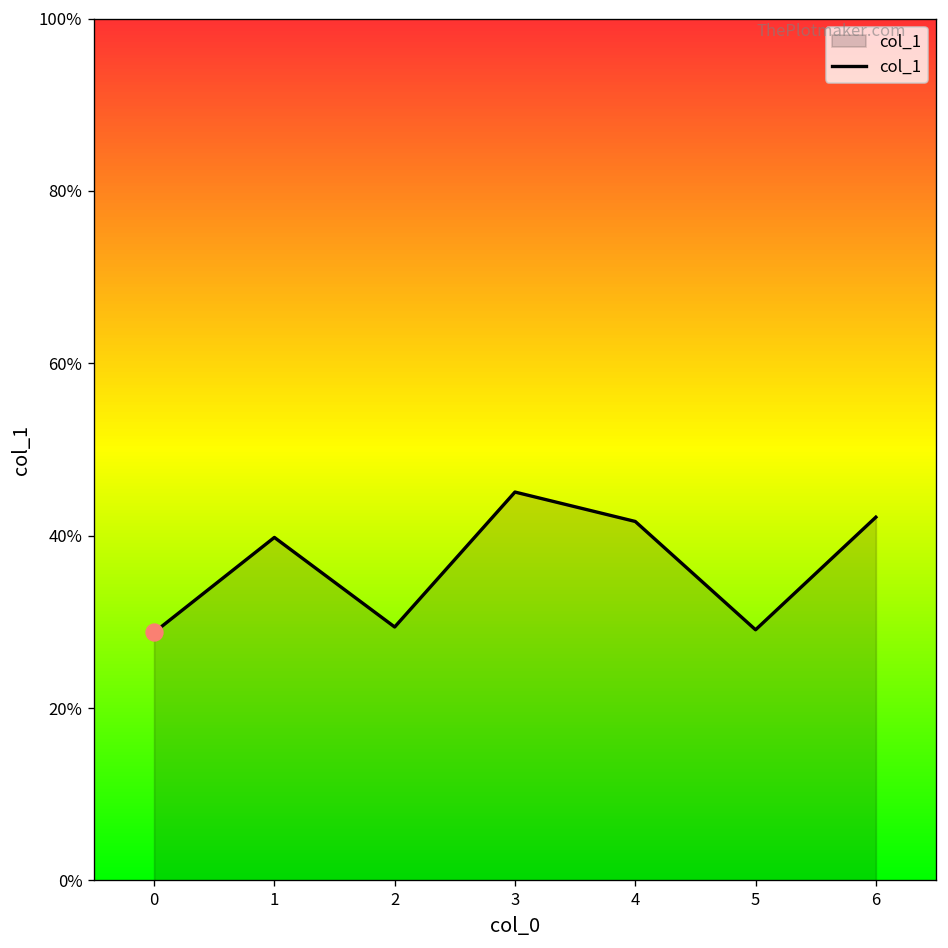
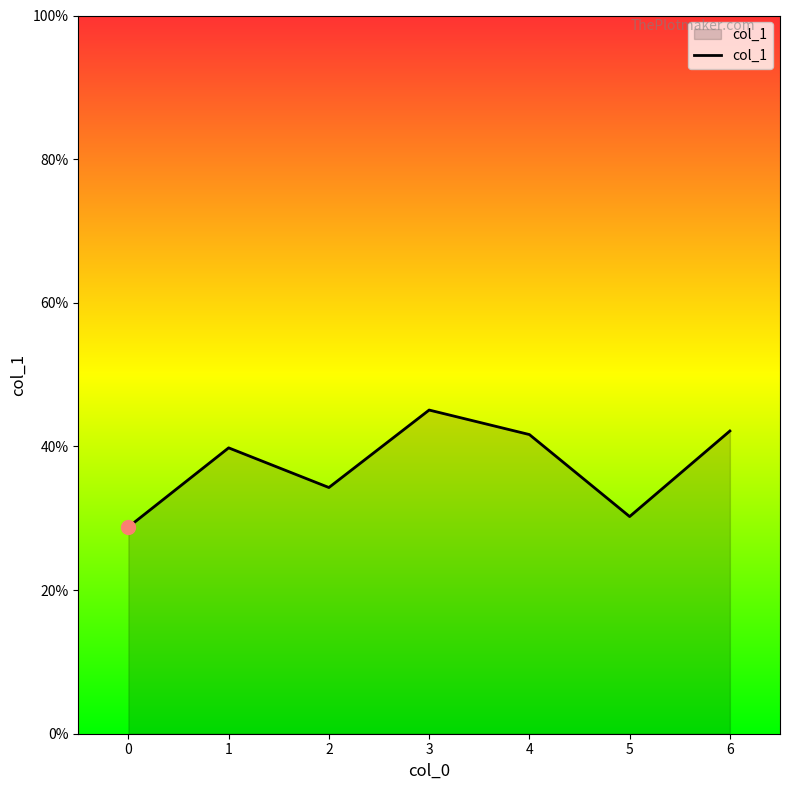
  {
    "col_1": {
      "1": "40%",
-     "2": "29%",
+     "2": "34%",
      "3": "45%",
      "4": "42%",
-     "5": "29%",
+     "5": "30%",
      "6": "42%"
    }
  }
